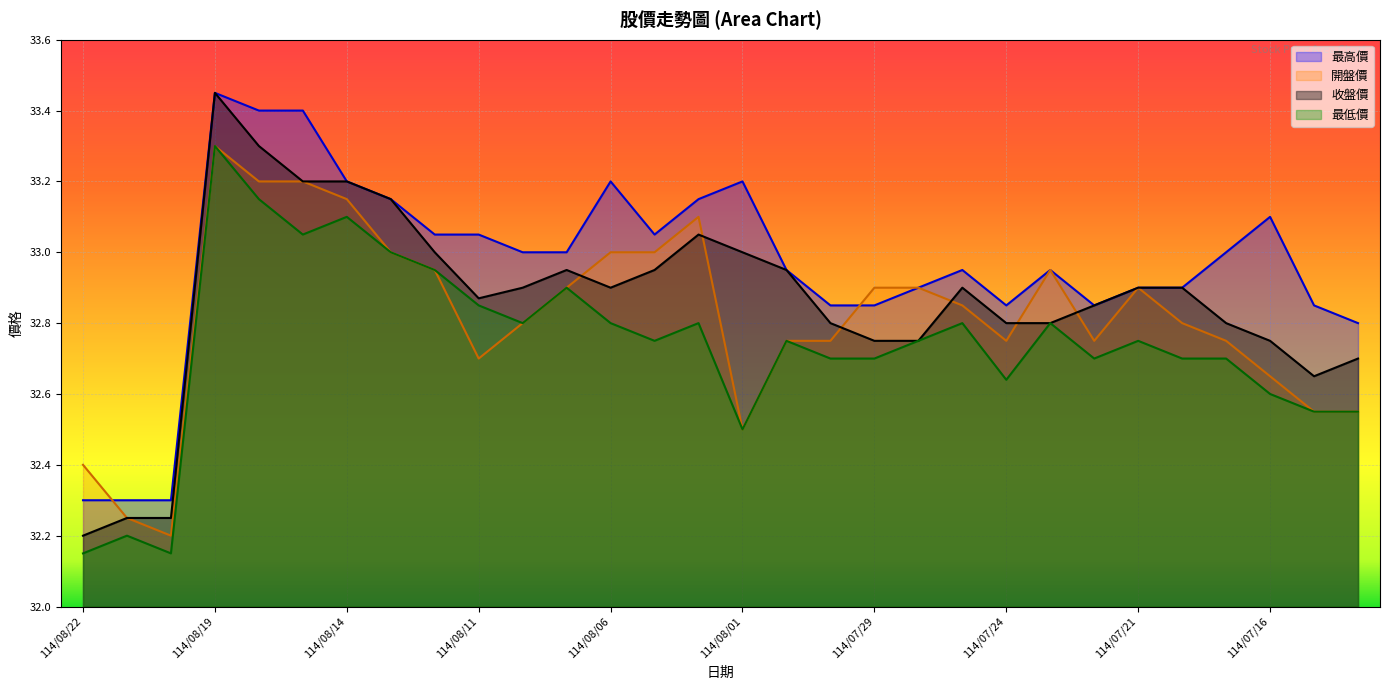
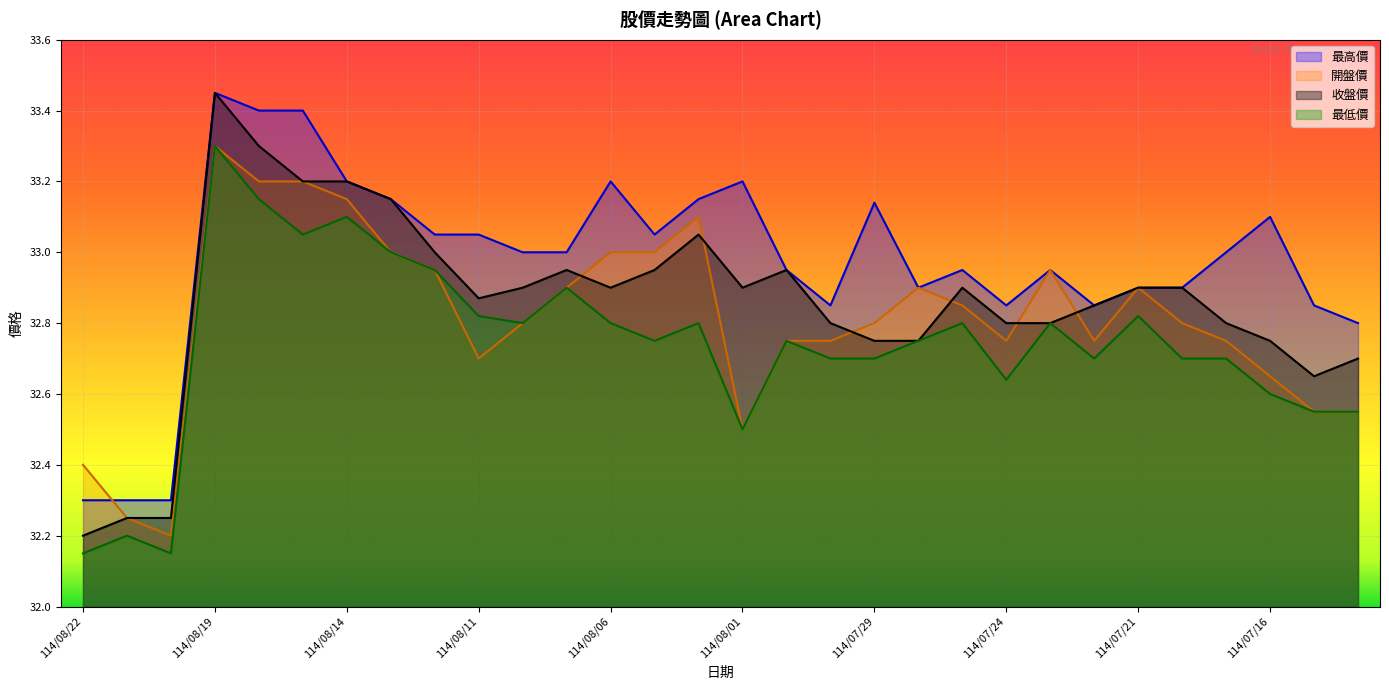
  {
    "最高價": {
      "114/08/22": 32.30,
      "114/08/11": 33.05,
      "114/08/06": 33.20,
      "114/08/01": 33.20,
-     "114/07/29": 32.85,
+     "114/07/29": 33.14,
      "114/07/24": 32.85,
      "114/07/16": 33.10
    },
    "開盤價": {
      "114/08/22": 32.4,
      "114/08/14": 33.15,
      "114/08/11": 32.7,
      "114/08/06": 33.0,
-     "114/07/29": 32.9,
+     "114/07/29": 32.8,
      "114/07/24": 32.75,
      "114/07/16": 32.65
    },
    "收盤價": {
      "114/08/22": 32.2,
      "114/08/11": 32.87,
      "114/08/06": 32.9,
-     "114/08/01": 33.0,
+     "114/08/01": 32.9,
      "114/07/29": 32.75,
      "114/07/24": 32.8,
      "114/07/16": 32.75
    },
    "最低價": {
      "114/08/22": 32.15,
      "114/08/14": 33.10,
-     "114/08/11": 32.85,
+     "114/08/11": 32.82,
      "114/08/06": 32.80,
      "114/07/29": 32.70,
      "114/07/24": 32.64,
-     "114/07/21": 32.75,
+     "114/07/21": 32.82,
      "114/07/16": 32.60
    }
  }
